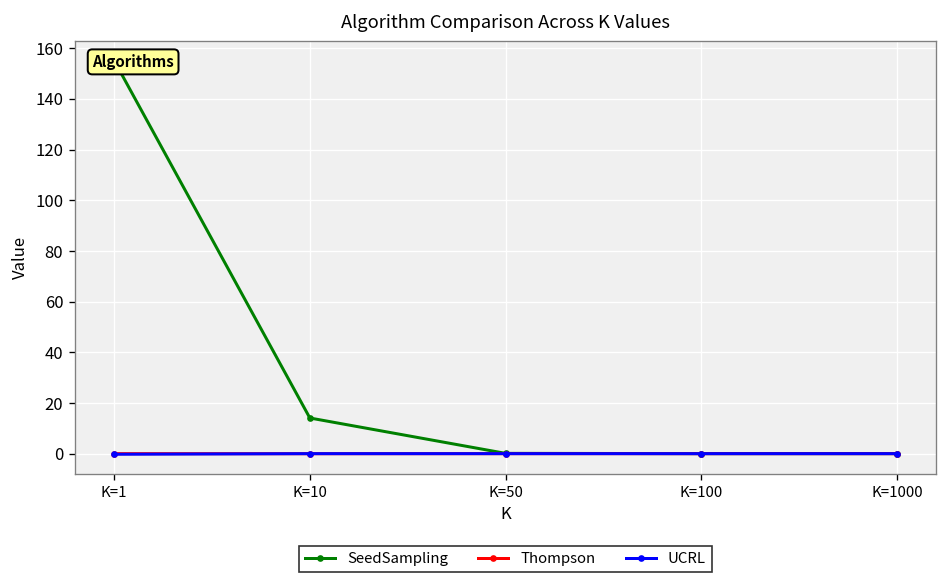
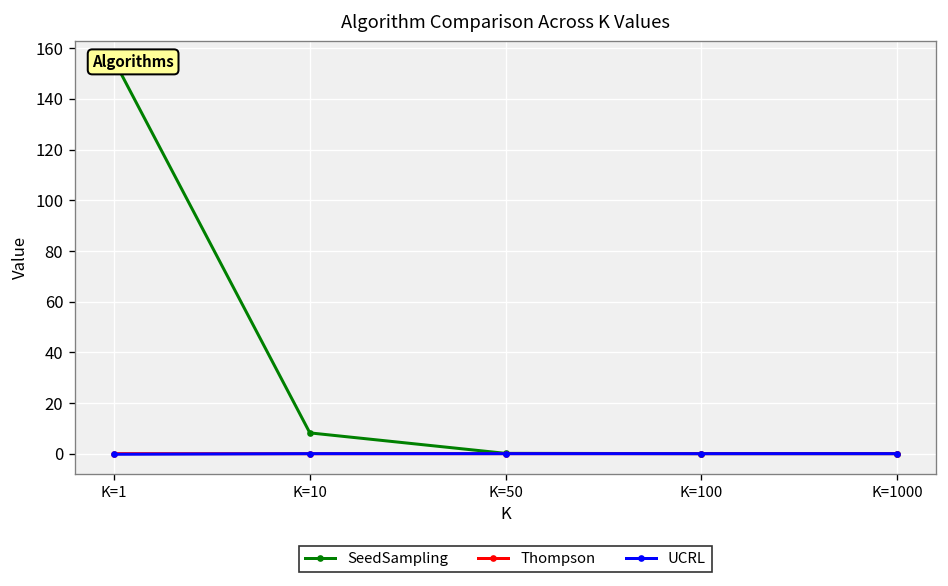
  {
    "SeedSampling": {
-     "K=10": 14
+     "K=10": 8
    }
  }
